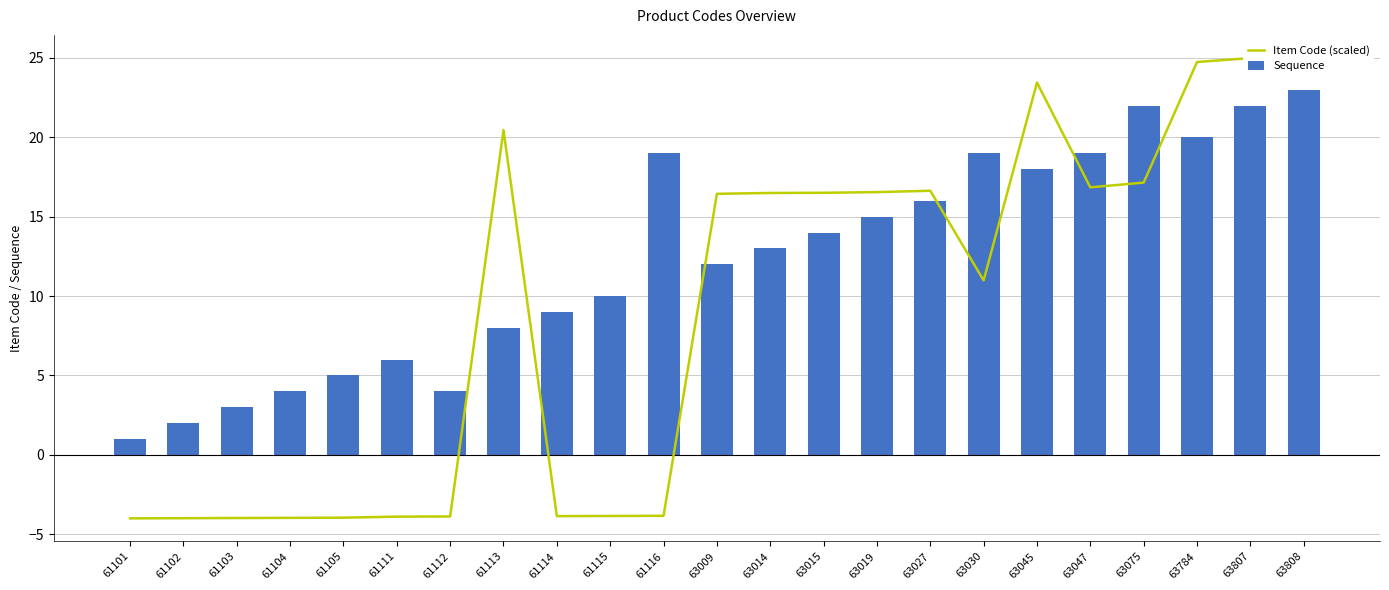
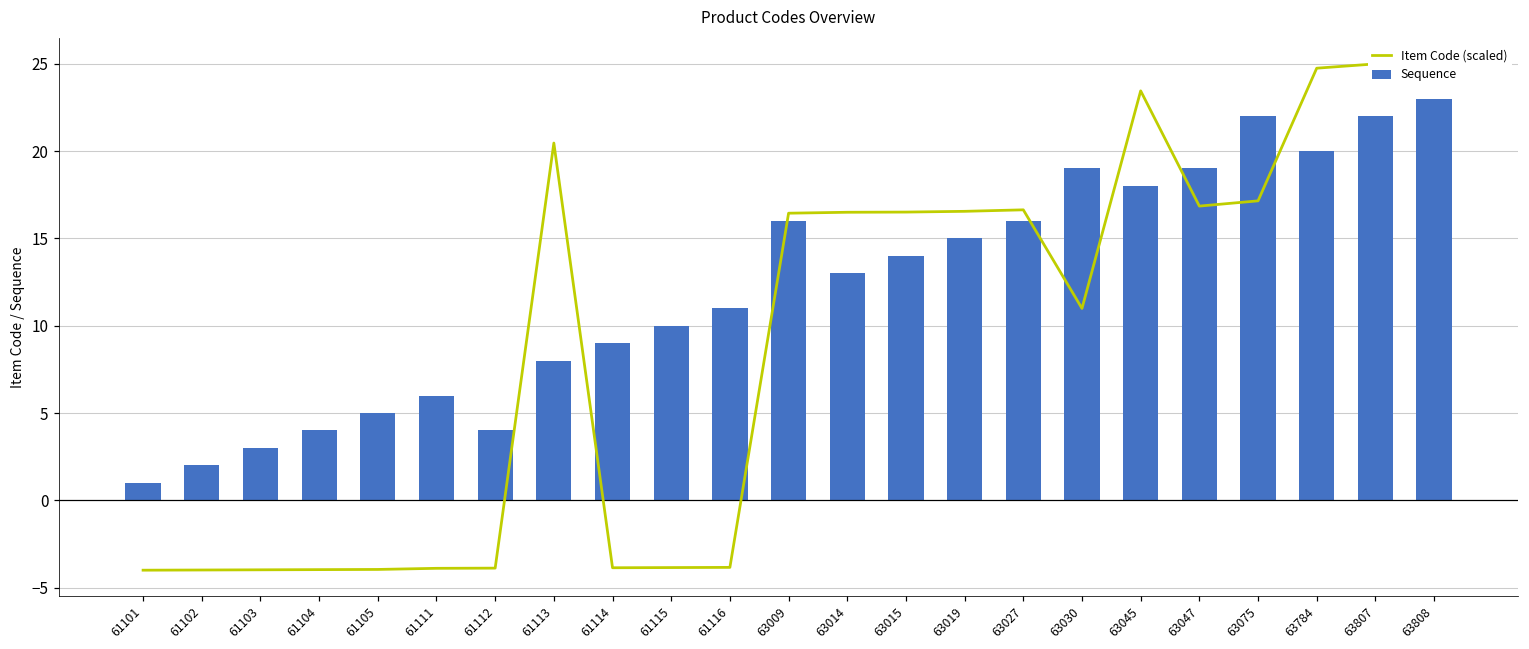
  {
    "Item Code (scaled)": {
      "61101": -4,
      "61102": -4,
      "61103": -4,
      "61104": -4,
      "61105": -4,
      "61111": -4,
      "61112": -4,
      "61113": 20.5,
      "61114": -4,
      "61115": -4,
      "61116": -3.8,
      "63009": 16.4,
      "63014": 16.5,
      "63015": 16.5,
      "63019": 16.5,
      "63027": 16.6,
      "63030": 11,
      "63045": 23.4,
      "63047": 17,
      "63075": 17,
      "63784": 24.7
    },
    "Sequence": {
      "61101": 1,
      "61102": 2,
      "61103": 3,
      "61104": 4,
      "61105": 5,
      "61111": 6,
      "61112": 4,
      "61113": 8,
      "61114": 9,
      "61115": 10,
-     "61116": 19,
-     "63009": 12,
+     "61116": 11,
+     "63009": 16,
      "63014": 13,
      "63015": 14,
      "63019": 15,
      "63027": 16,
      "63030": 19,
      "63045": 18,
      "63047": 19,
      "63075": 22,
      "63784": 20,
      "63807": 22,
      "63808": 23
    }
  }
